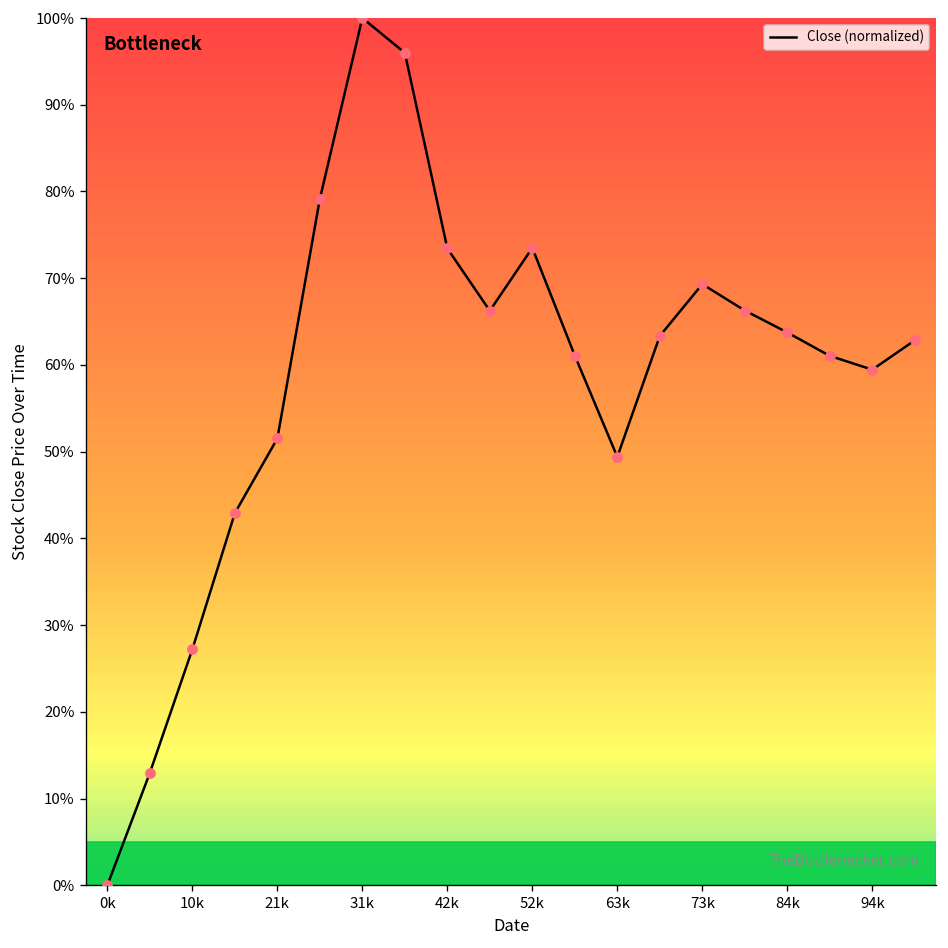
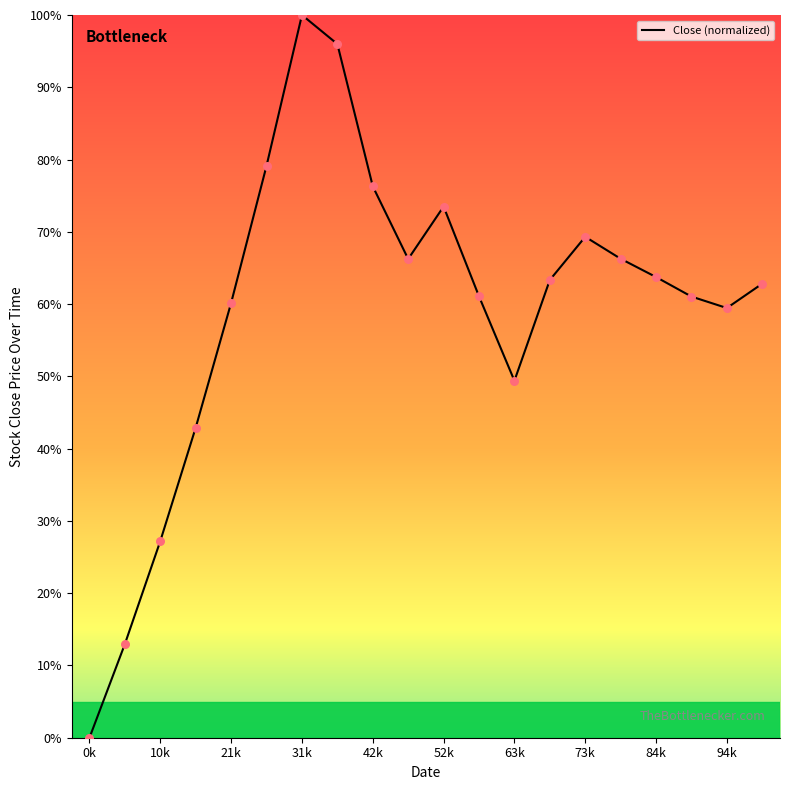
  {
    "10k": "27%",
-   "21k": "52%",
+   "21k": "60%",
    "31k": "100%",
-   "42k": "73%",
+   "42k": "76%",
    "52k": "73%",
    "63k": "49%",
    "73k": "69%",
    "84k": "64%",
    "94k": "59%"
  }
